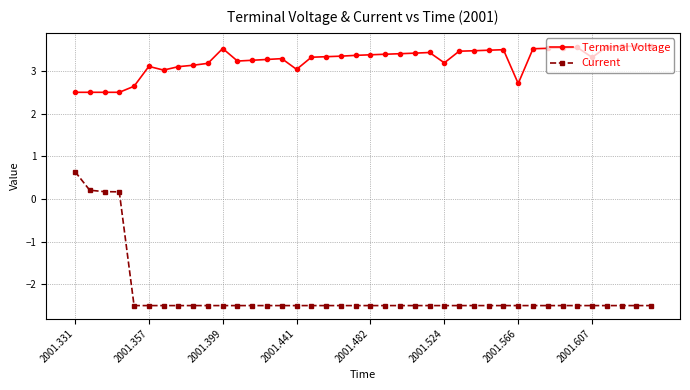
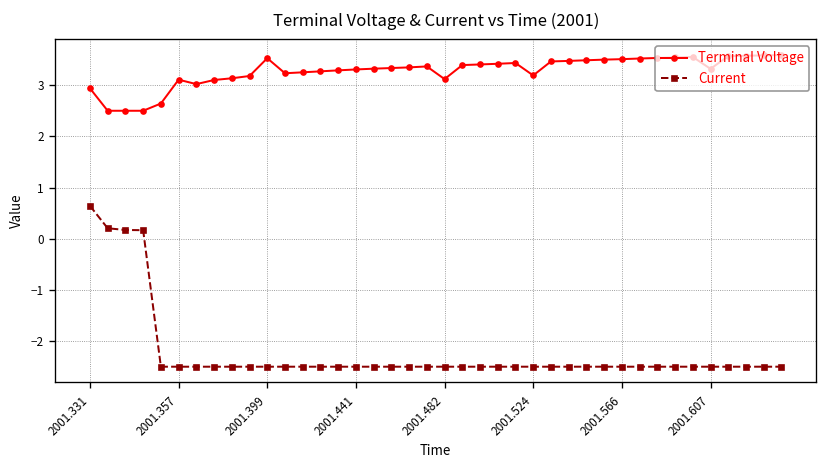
  {
    "Terminal Voltage": {
-     "2001.331": 2.5,
+     "2001.331": 2.9,
      "2001.357": 3.1,
      "2001.399": 3.5,
-     "2001.441": 3.0,
-     "2001.482": 3.4,
+     "2001.441": 3.3,
+     "2001.482": 3.1,
      "2001.524": 3.2,
-     "2001.566": 2.7
+     "2001.566": 3.5
    },
    "Current": {
      "2001.331": 0.6,
      "2001.357": -2.5,
      "2001.399": -2.5,
      "2001.441": -2.5,
      "2001.482": -2.5,
      "2001.524": -2.5,
      "2001.566": -2.5,
      "2001.607": -2.5
    }
  }
